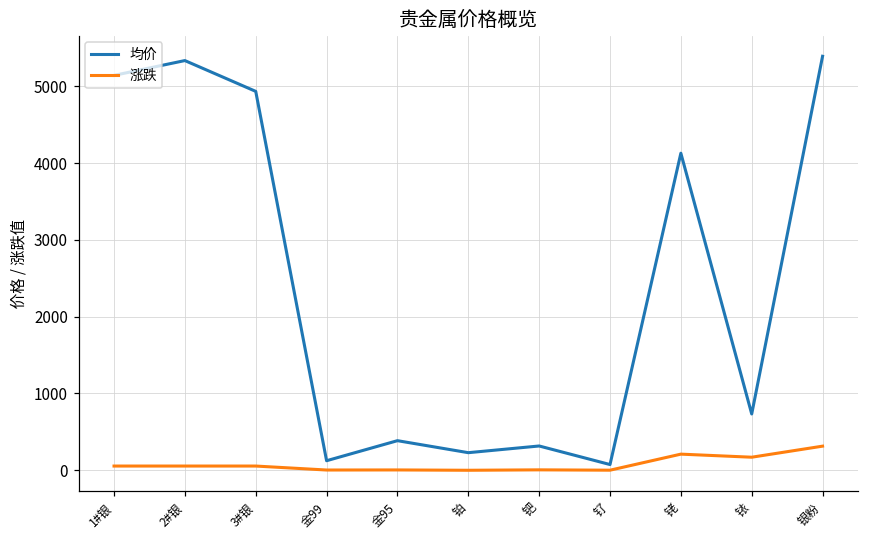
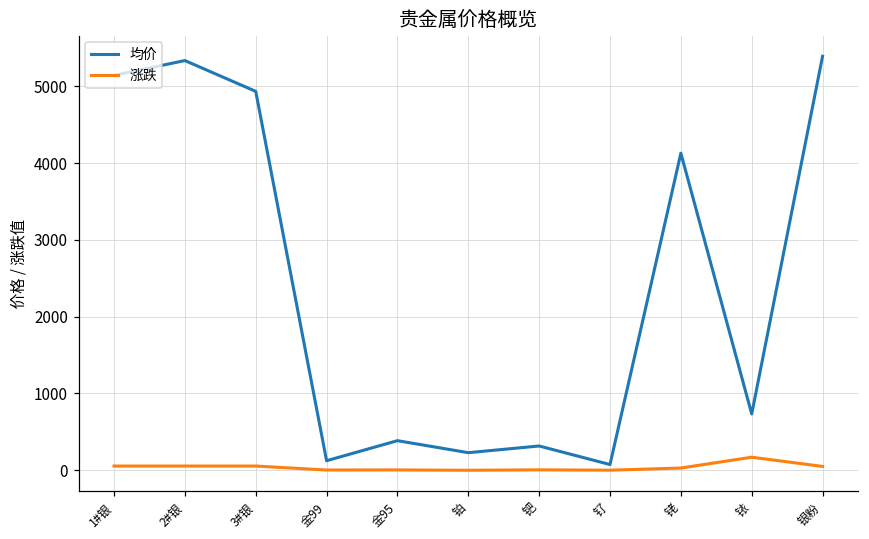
  {
    "均价": {
      "2#银": 5300,
      "3#银": 4900,
      "金99": 100,
      "金95": 400,
      "铂": 200,
      "钯": 300,
      "钌": 100,
      "铑": 4100,
      "铱": 700,
      "银粉": 5400
    },
    "涨跌": {
      "1#银": 100,
      "2#银": 100,
      "3#银": 100,
      "金99": 0,
      "金95": 0,
      "铂": 0,
      "钯": 0,
      "钌": 0,
-     "铑": 200,
+     "铑": 0,
      "铱": 200,
-     "银粉": 300
+     "银粉": 100
    }
  }
